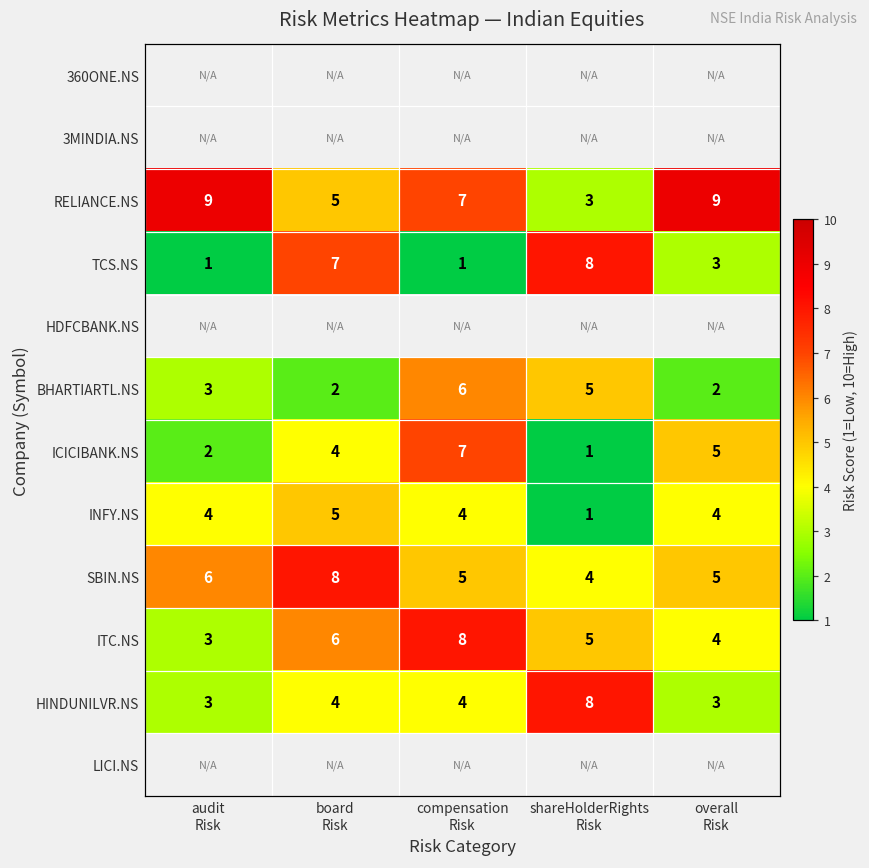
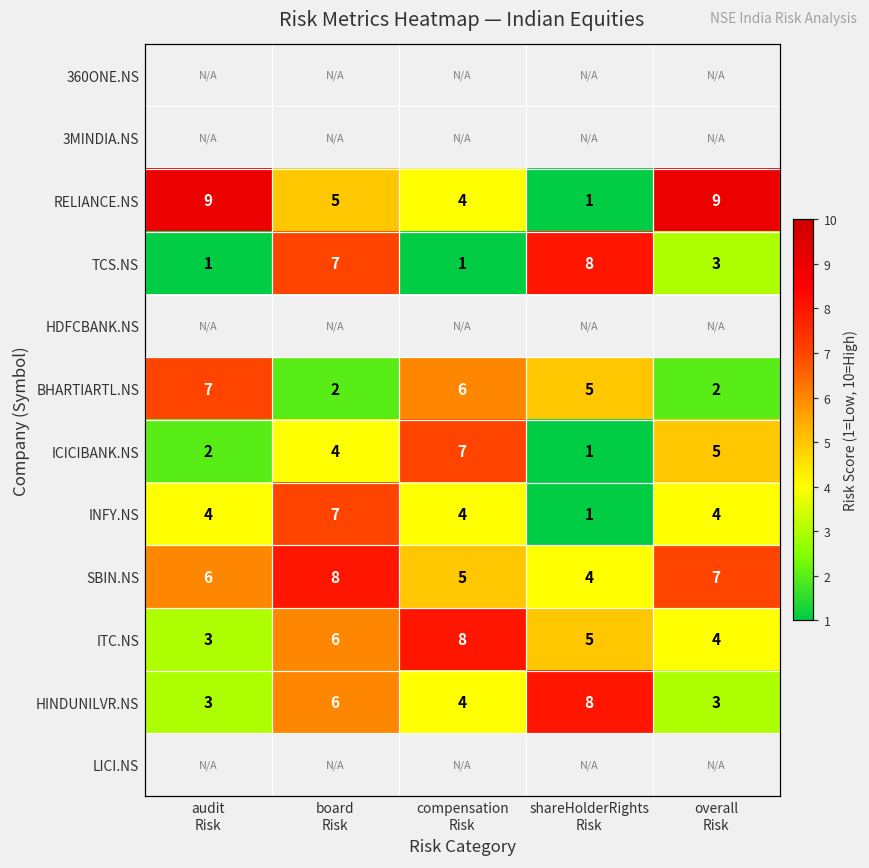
  {
    "RELIANCE.NS": {
      "audit Risk": 9,
      "board Risk": 5,
-     "compensation Risk": 7,
-     "shareHolderRights Risk": 3,
+     "compensation Risk": 4,
+     "shareHolderRights Risk": 1,
      "overall Risk": 9
    },
    "TCS.NS": {
      "audit Risk": 1,
      "board Risk": 7,
      "compensation Risk": 1,
      "shareHolderRights Risk": 8,
      "overall Risk": 3
    },
    "BHARTIARTL.NS": {
-     "audit Risk": 3,
+     "audit Risk": 7,
      "board Risk": 2,
      "compensation Risk": 6,
      "shareHolderRights Risk": 5,
      "overall Risk": 2
    },
    "ICICIBANK.NS": {
      "audit Risk": 2,
      "board Risk": 4,
      "compensation Risk": 7,
      "shareHolderRights Risk": 1,
      "overall Risk": 5
    },
    "INFY.NS": {
      "audit Risk": 4,
-     "board Risk": 5,
+     "board Risk": 7,
      "compensation Risk": 4,
      "shareHolderRights Risk": 1,
      "overall Risk": 4
    },
    "SBIN.NS": {
      "audit Risk": 6,
      "board Risk": 8,
      "compensation Risk": 5,
      "shareHolderRights Risk": 4,
-     "overall Risk": 5
+     "overall Risk": 7
    },
    "ITC.NS": {
      "audit Risk": 3,
      "board Risk": 6,
      "compensation Risk": 8,
      "shareHolderRights Risk": 5,
      "overall Risk": 4
    },
    "HINDUNILVR.NS": {
      "audit Risk": 3,
-     "board Risk": 4,
+     "board Risk": 6,
      "compensation Risk": 4,
      "shareHolderRights Risk": 8,
      "overall Risk": 3
    }
  }
